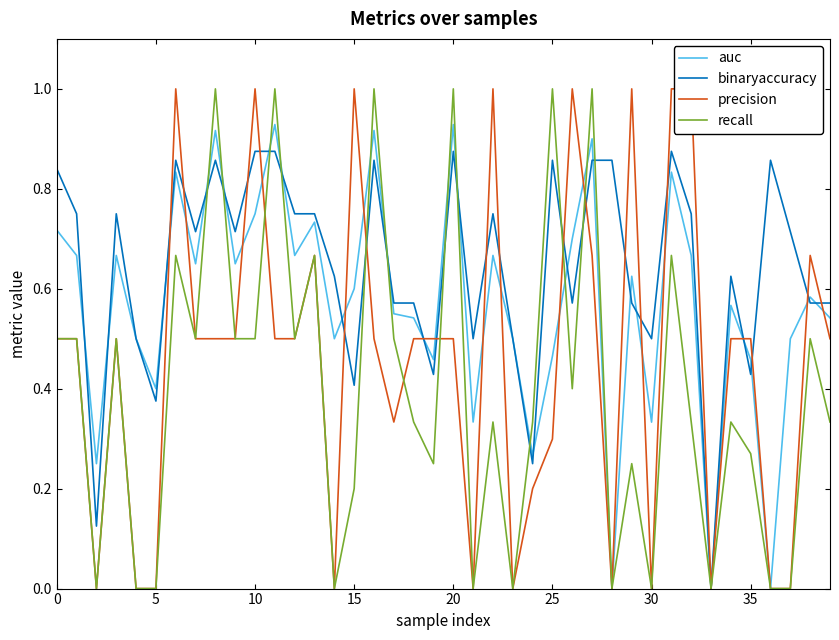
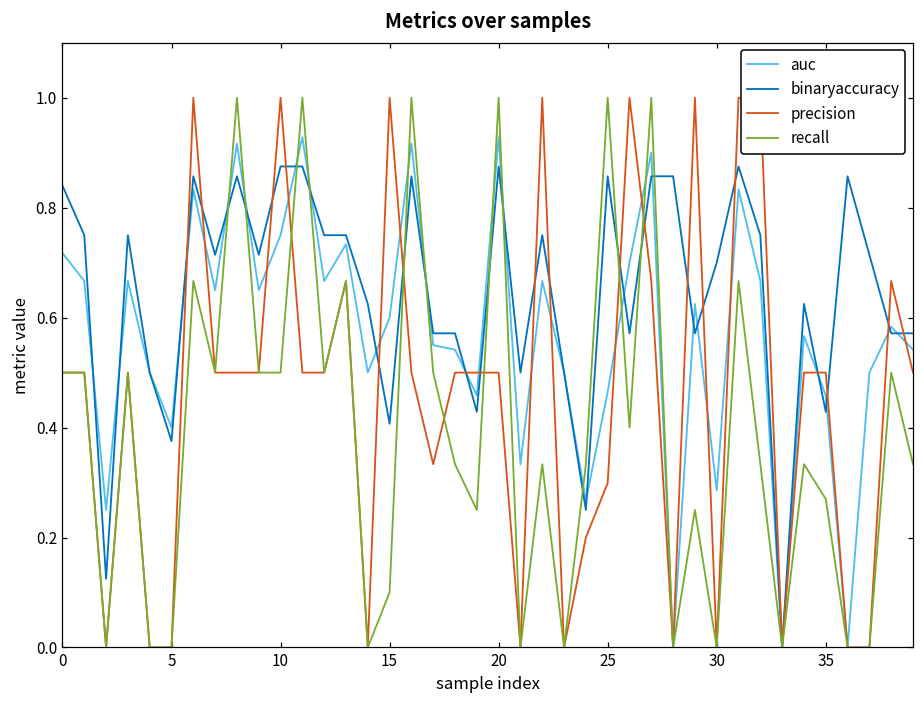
  {
    "auc": {
      "0": 0.72,
      "5": 0.40,
      "10": 0.75,
      "15": 0.60,
      "20": 0.93,
      "25": 0.47,
-     "30": 0.33,
+     "30": 0.29,
      "35": 0.46
    },
    "binaryaccuracy": {
      "0": 0.84,
      "5": 0.38,
      "10": 0.88,
      "15": 0.41,
      "20": 0.88,
      "25": 0.86,
-     "30": 0.5,
+     "30": 0.7,
      "35": 0.43
    },
    "precision": {
      "10": 1.00,
      "15": 1.00,
      "20": 0.50,
      "25": 0.30,
      "35": 0.50
    },
    "recall": {
      "10": 0.5,
-     "15": 0.2,
+     "15": 0.1,
      "20": 1.0,
      "25": 1.0,
      "35": 0.27
    }
  }
